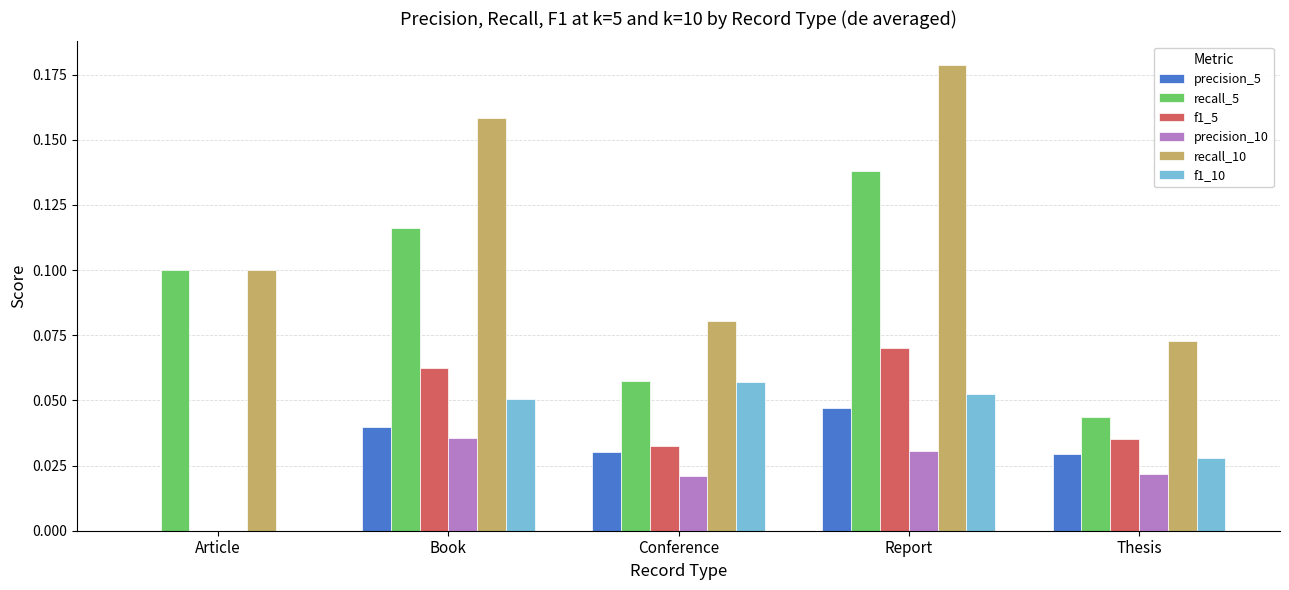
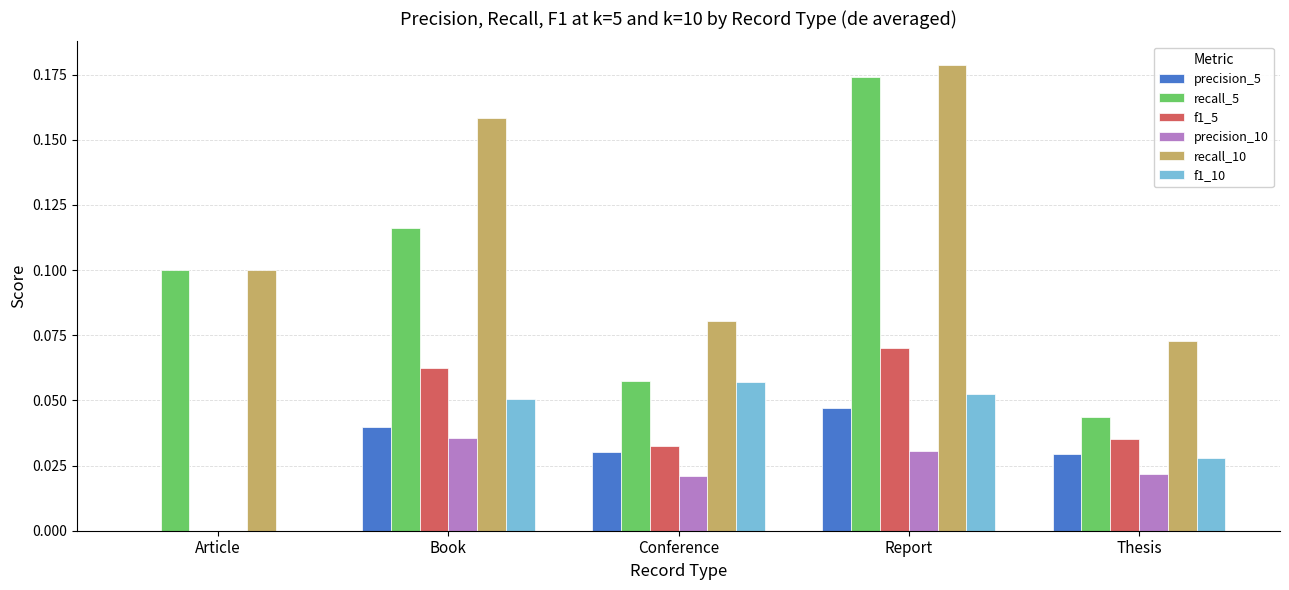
  {
    "precision_5": {
      "Article": 0.000,
      "Book": 0.040,
      "Conference": 0.030,
      "Report": 0.047,
      "Thesis": 0.029
    },
    "recall_5": {
      "Article": 0.100,
      "Book": 0.116,
      "Conference": 0.057,
-     "Report": 0.138,
+     "Report": 0.174,
      "Thesis": 0.044
    },
    "f1_5": {
      "Article": 0.000,
      "Book": 0.063,
      "Conference": 0.033,
      "Report": 0.070,
      "Thesis": 0.035
    },
    "precision_10": {
      "Article": 0.000,
      "Book": 0.036,
      "Conference": 0.021,
      "Report": 0.031,
      "Thesis": 0.022
    },
    "recall_10": {
      "Article": 0.100,
      "Book": 0.158,
      "Conference": 0.081,
      "Report": 0.179,
      "Thesis": 0.073
    },
    "f1_10": {
      "Article": 0.000,
      "Book": 0.050,
      "Conference": 0.057,
      "Report": 0.053,
      "Thesis": 0.028
    }
  }
